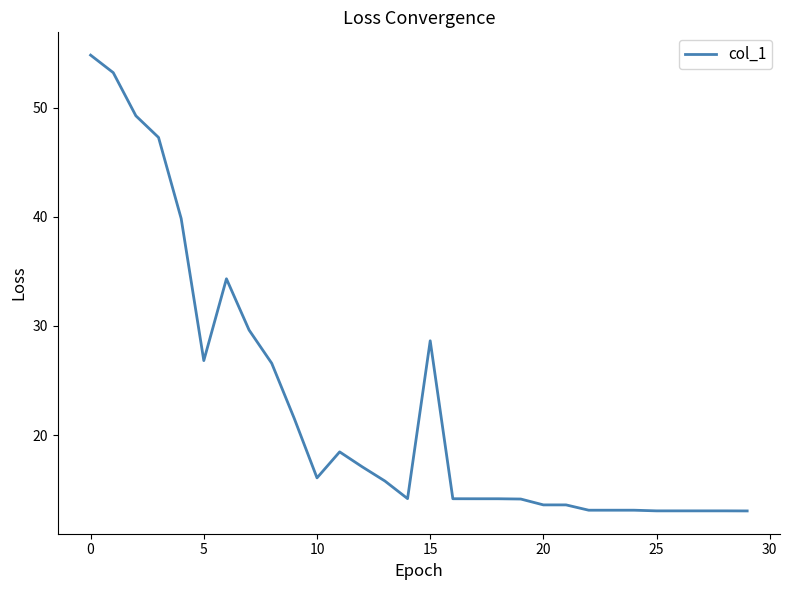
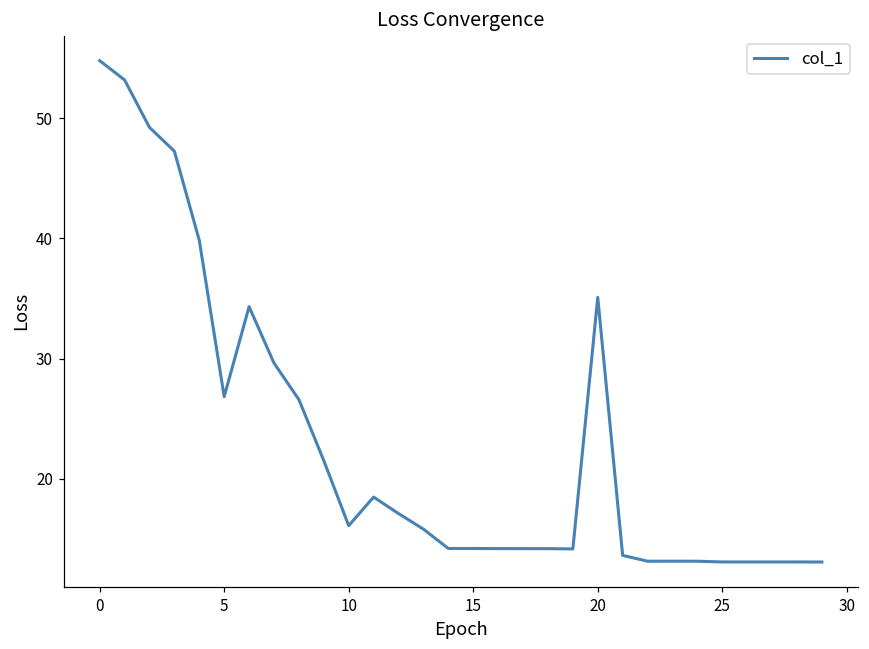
  {
    "0": 54.8,
    "5": 26.8,
    "10": 16.1,
-   "15": 28.6,
-   "20": 13.6,
+   "15": 14.2,
+   "20": 35.1,
    "25": 13.1
  }
